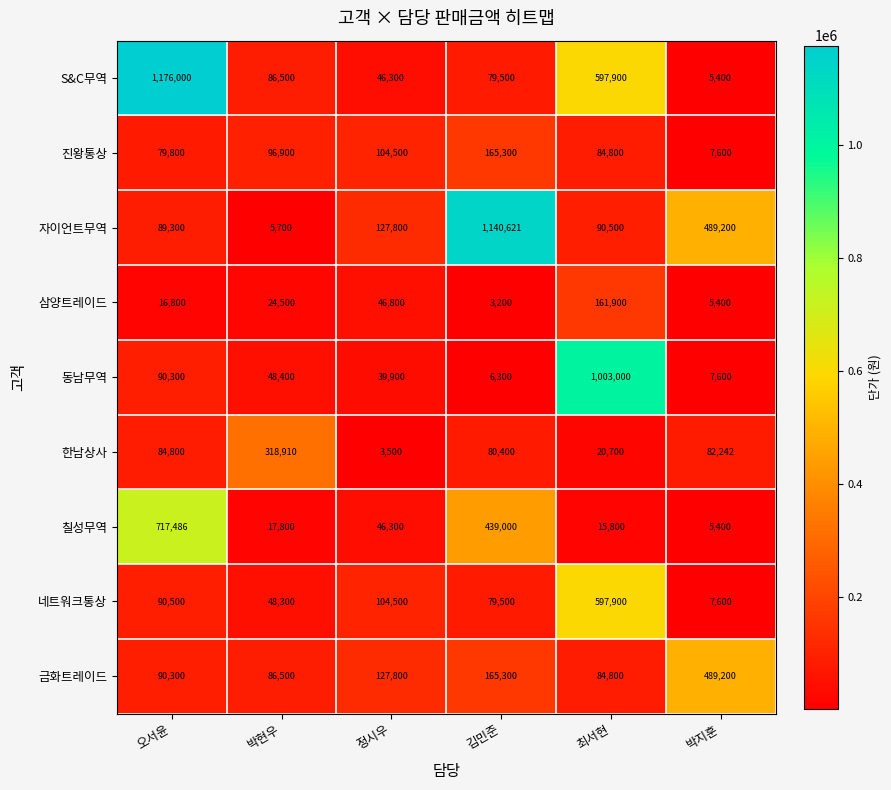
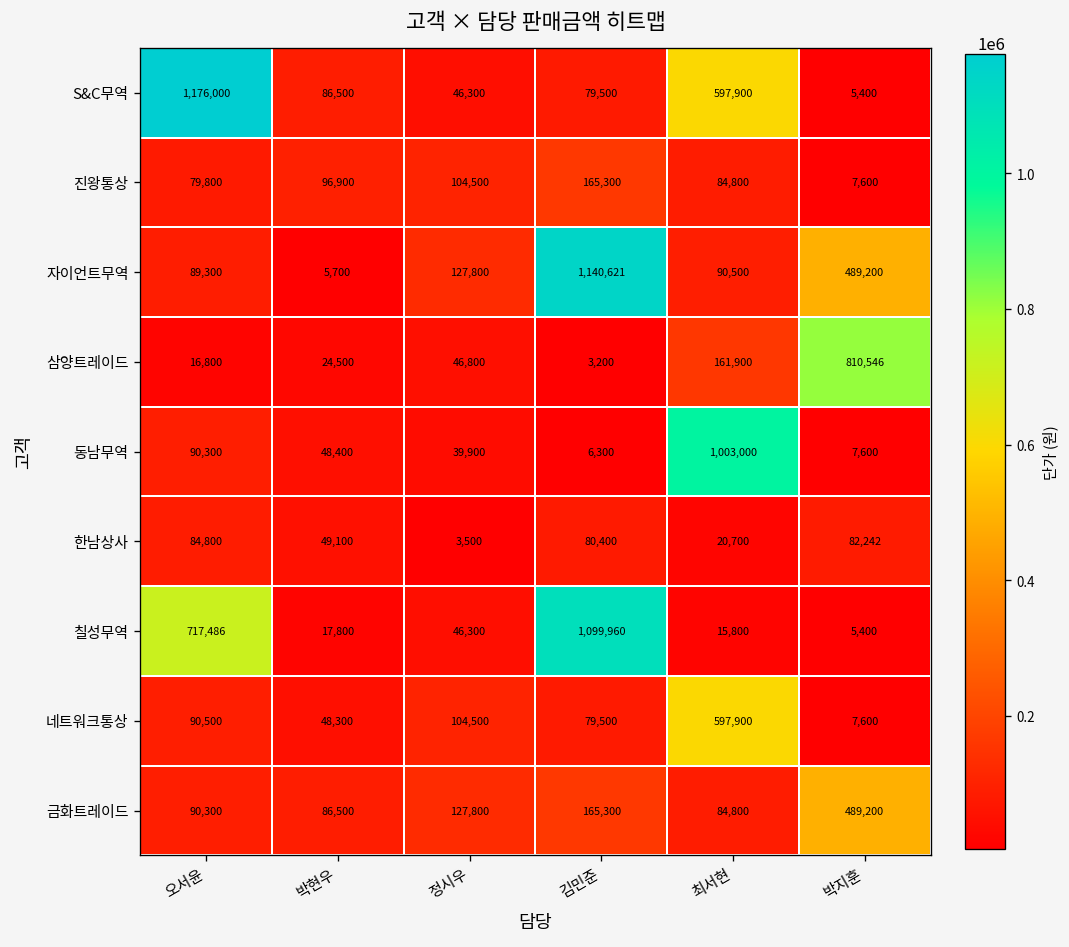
  {
    "S&C무역": {
      "오서윤": "1,176,000",
      "박현우": "86,500",
      "정시우": "46,300",
      "김민준": "79,500",
      "최서현": "597,900",
      "박지훈": "5,400"
    },
    "진왕통상": {
      "오서윤": "79,800",
      "박현우": "96,900",
      "정시우": "104,500",
      "김민준": "165,300",
      "최서현": "84,800",
      "박지훈": "7,600"
    },
    "자이언트무역": {
      "오서윤": "89,300",
      "박현우": "5,700",
      "정시우": "127,800",
      "김민준": "1,140,621",
      "최서현": "90,500",
      "박지훈": "489,200"
    },
    "삼양트레이드": {
      "오서윤": "16,800",
      "박현우": "24,500",
      "정시우": "46,800",
      "김민준": "3,200",
      "최서현": "161,900",
-     "박지훈": "5,400"
+     "박지훈": "810,546"
    },
    "동남무역": {
      "오서윤": "90,300",
      "박현우": "48,400",
      "정시우": "39,900",
      "김민준": "6,300",
      "최서현": "1,003,000",
      "박지훈": "7,600"
    },
    "한남상사": {
      "오서윤": "84,800",
-     "박현우": "318,910",
+     "박현우": "49,100",
      "정시우": "3,500",
      "김민준": "80,400",
      "최서현": "20,700",
      "박지훈": "82,242"
    },
    "칠성무역": {
      "오서윤": "717,486",
      "박현우": "17,800",
      "정시우": "46,300",
-     "김민준": "439,000",
+     "김민준": "1,099,960",
      "최서현": "15,800",
      "박지훈": "5,400"
    },
    "네트워크통상": {
      "오서윤": "90,500",
      "박현우": "48,300",
      "정시우": "104,500",
      "김민준": "79,500",
      "최서현": "597,900",
      "박지훈": "7,600"
    },
    "금화트레이드": {
      "오서윤": "90,300",
      "박현우": "86,500",
      "정시우": "127,800",
      "김민준": "165,300",
      "최서현": "84,800",
      "박지훈": "489,200"
    }
  }
